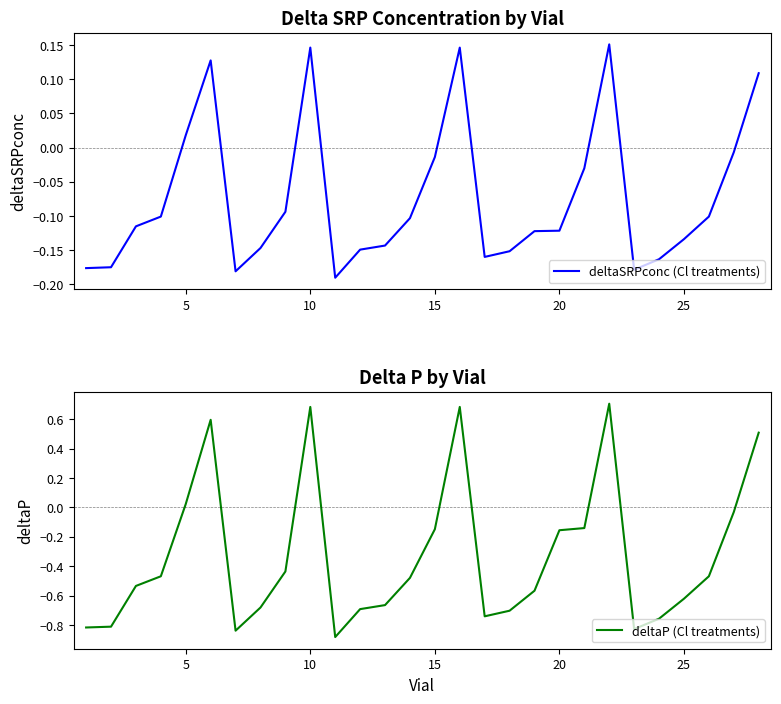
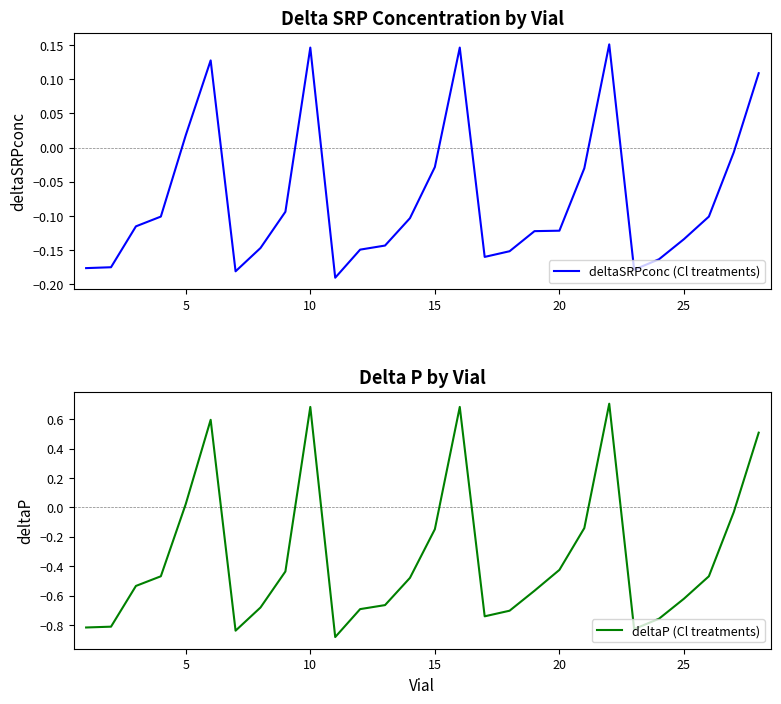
  {
    "Delta SRP Concentration by Vial": {
      "5": 0.02,
      "10": 0.15,
-     "15": -0.01,
+     "15": -0.03,
      "20": -0.12,
      "25": -0.13
    },
    "Delta P by Vial": {
      "5": 0.02,
      "10": 0.68,
      "15": -0.15,
-     "20": -0.16,
+     "20": -0.43,
      "25": -0.62
    }
  }
